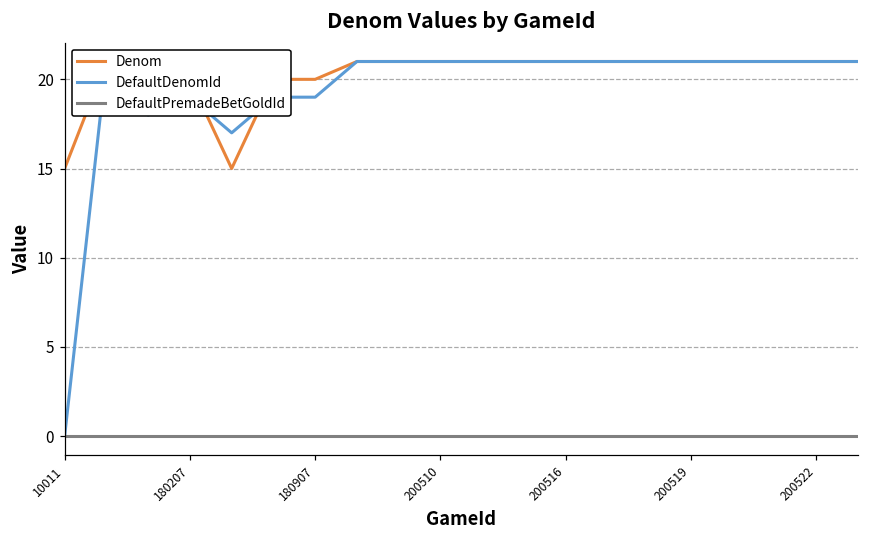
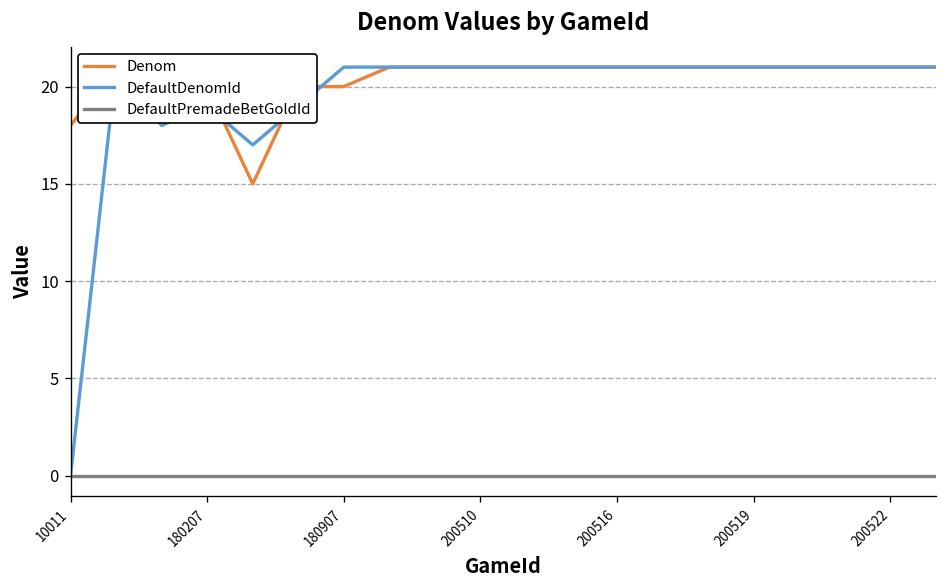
  {
    "Denom": {
-     "10011": 15,
+     "10011": 18,
      "180907": 20
    },
    "DefaultDenomId": {
-     "180907": 19
+     "180907": 21
    },
    "DefaultPremadeBetGoldId": {
      "180207": 0,
      "180907": 0,
      "200510": 0,
      "200516": 0,
      "200519": 0,
      "200522": 0
    }
  }
